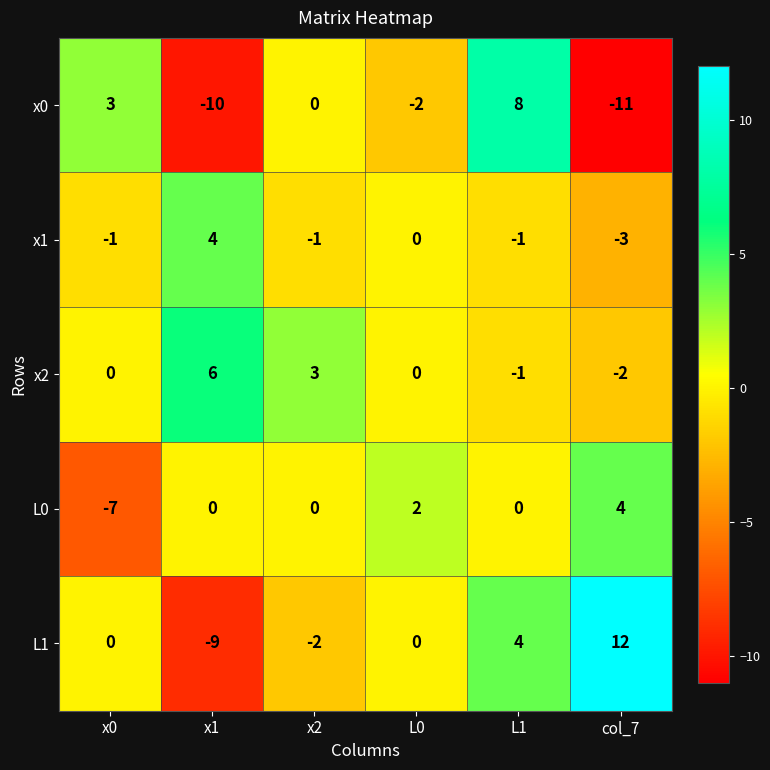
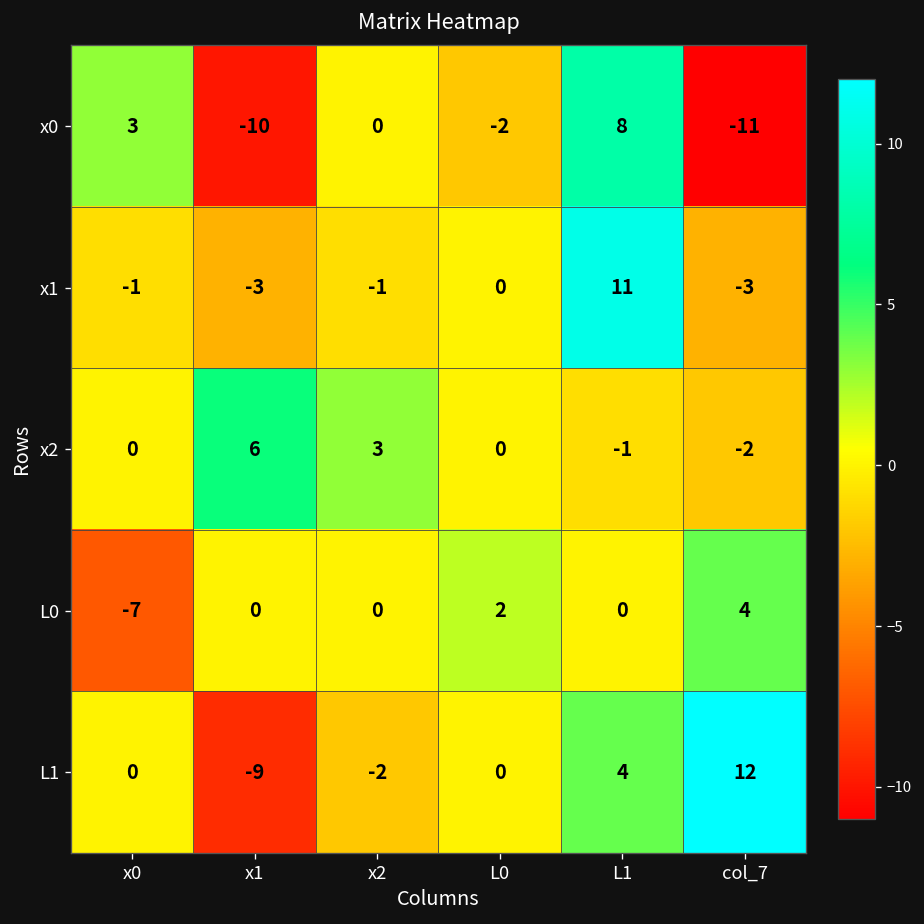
  {
    "x0": {
      "x0": 3,
      "x1": -10,
      "x2": 0,
      "L0": -2,
      "L1": 8,
      "col_7": -11
    },
    "x1": {
      "x0": -1,
-     "x1": 4,
+     "x1": -3,
      "x2": -1,
      "L0": 0,
-     "L1": -1,
+     "L1": 11,
      "col_7": -3
    },
    "x2": {
      "x0": 0,
      "x1": 6,
      "x2": 3,
      "L0": 0,
      "L1": -1,
      "col_7": -2
    },
    "L0": {
      "x0": -7,
      "x1": 0,
      "x2": 0,
      "L0": 2,
      "L1": 0,
      "col_7": 4
    },
    "L1": {
      "x0": 0,
      "x1": -9,
      "x2": -2,
      "L0": 0,
      "L1": 4,
      "col_7": 12
    }
  }
